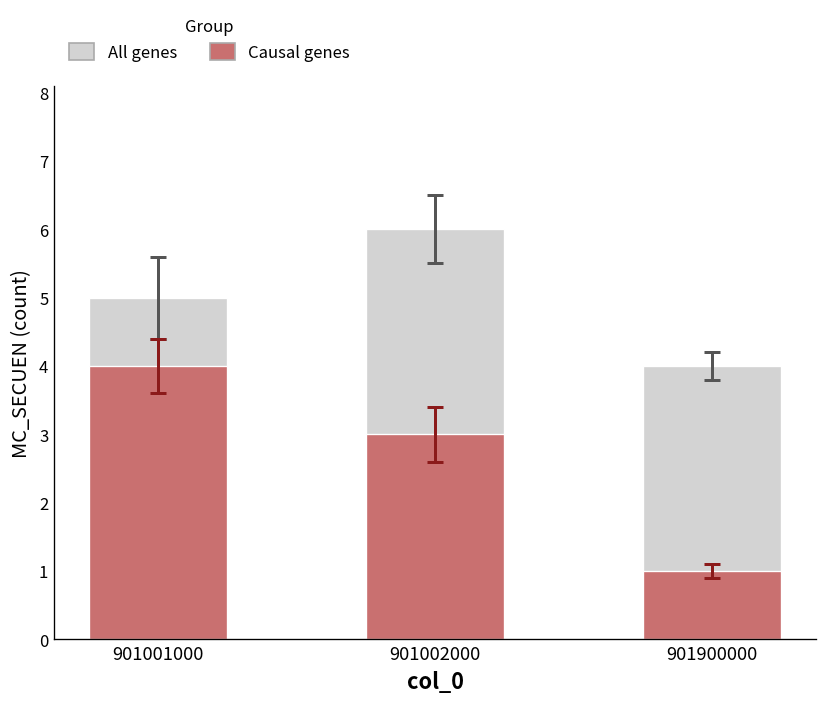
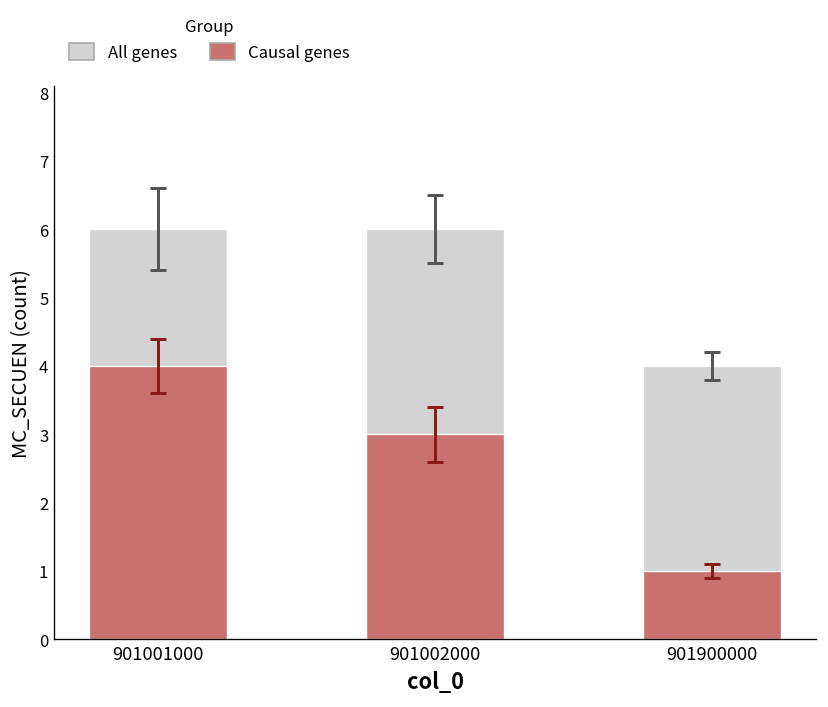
  {
    "All genes": {
-     "901001000": 5,
+     "901001000": 6,
      "901002000": 6,
      "901900000": 4
    }
  }
